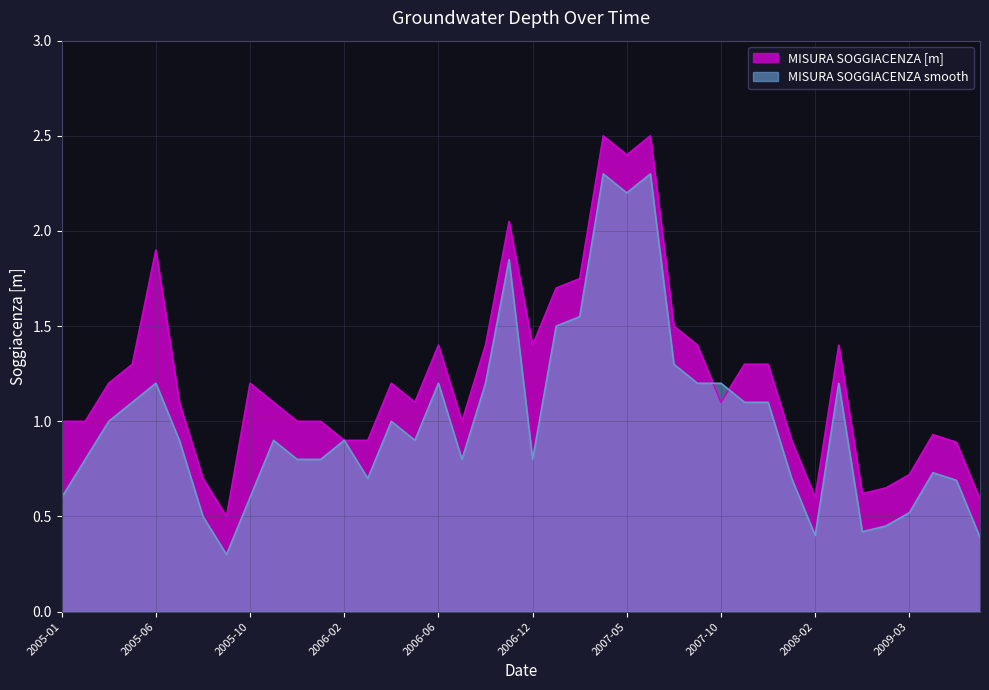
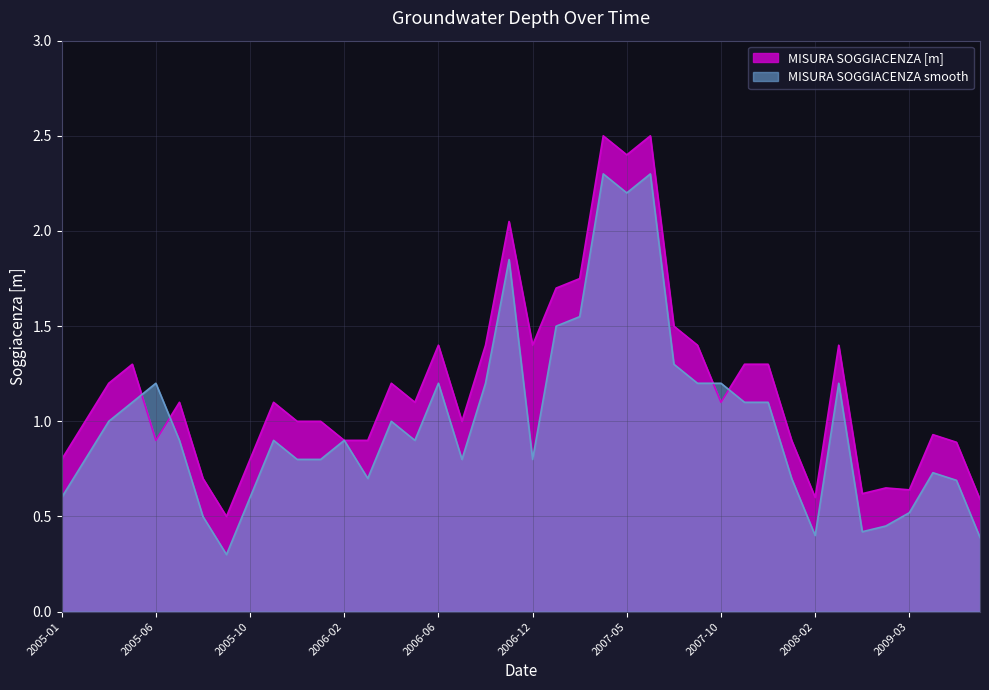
  {
    "MISURA SOGGIACENZA [m]": {
-     "2005-01": 1.00,
-     "2005-06": 1.90,
-     "2005-10": 1.20,
+     "2005-01": 0.80,
+     "2005-06": 0.90,
+     "2005-10": 0.80,
      "2006-06": 1.40,
      "2006-12": 1.40,
      "2007-05": 2.40,
      "2007-10": 1.10,
      "2008-02": 0.60,
-     "2009-03": 0.72
+     "2009-03": 0.64
    },
    "MISURA SOGGIACENZA smooth": {
      "2005-01": 0.60,
      "2005-06": 1.20,
      "2005-10": 0.60,
      "2006-06": 1.20,
      "2006-12": 0.80,
      "2007-05": 2.20,
      "2007-10": 1.20,
      "2008-02": 0.40,
      "2009-03": 0.52
    }
  }
